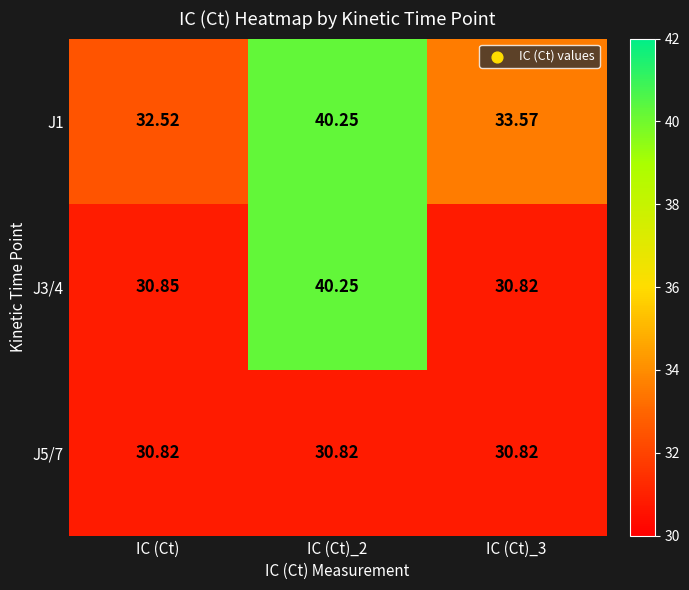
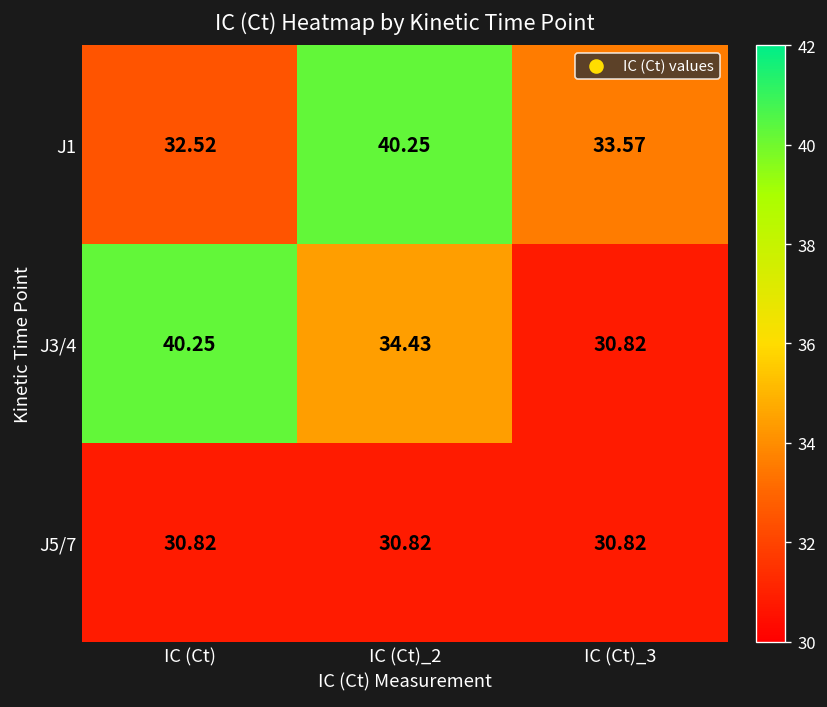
  {
    "J1": {
      "IC (Ct)": 32.52,
      "IC (Ct)_2": 40.25,
      "IC (Ct)_3": 33.57
    },
    "J3/4": {
-     "IC (Ct)": 30.85,
-     "IC (Ct)_2": 40.25,
+     "IC (Ct)": 40.25,
+     "IC (Ct)_2": 34.43,
      "IC (Ct)_3": 30.82
    },
    "J5/7": {
      "IC (Ct)": 30.82,
      "IC (Ct)_2": 30.82,
      "IC (Ct)_3": 30.82
    }
  }
